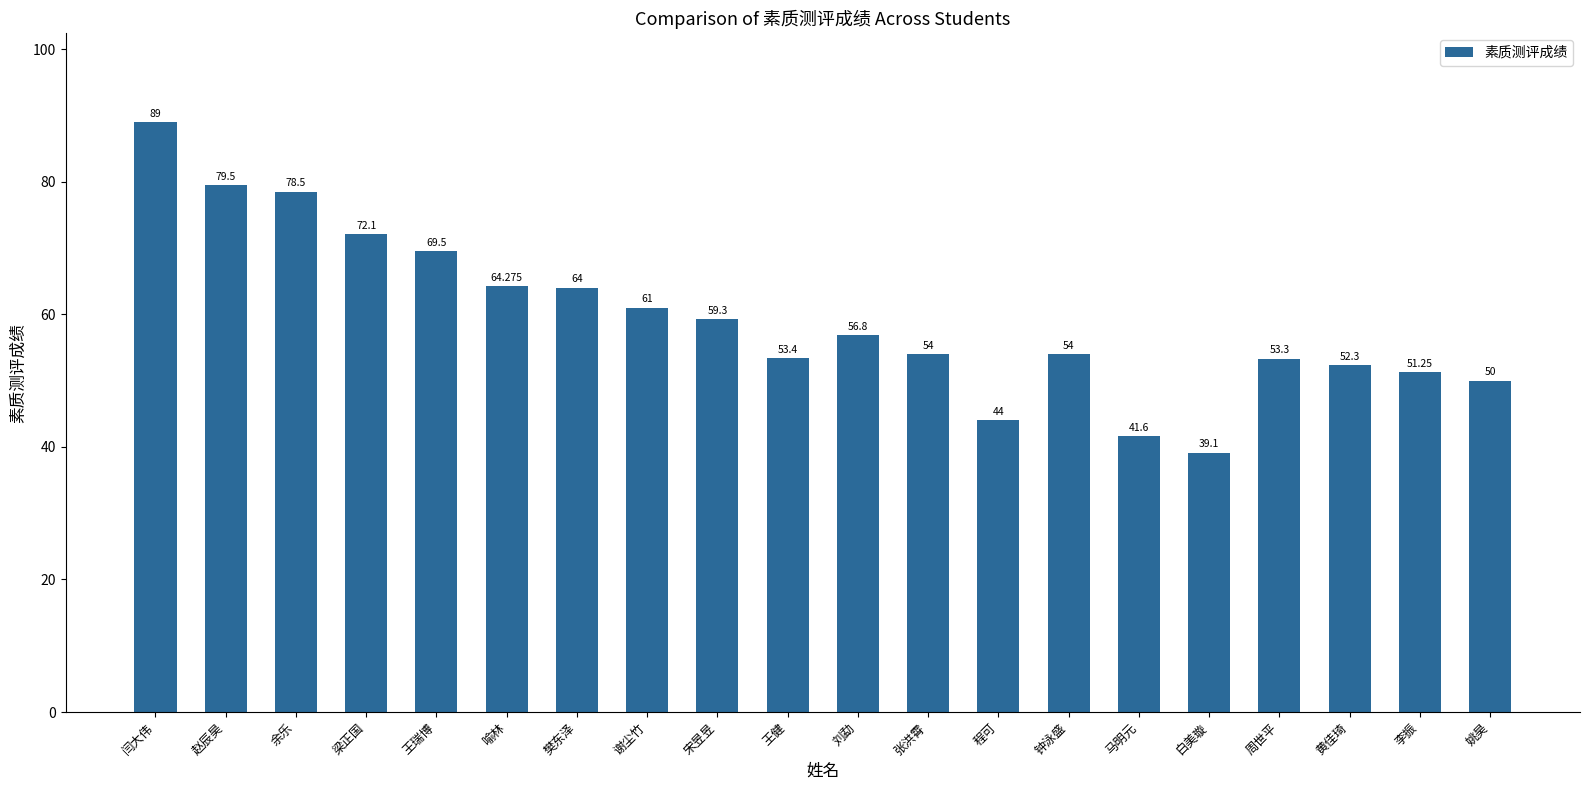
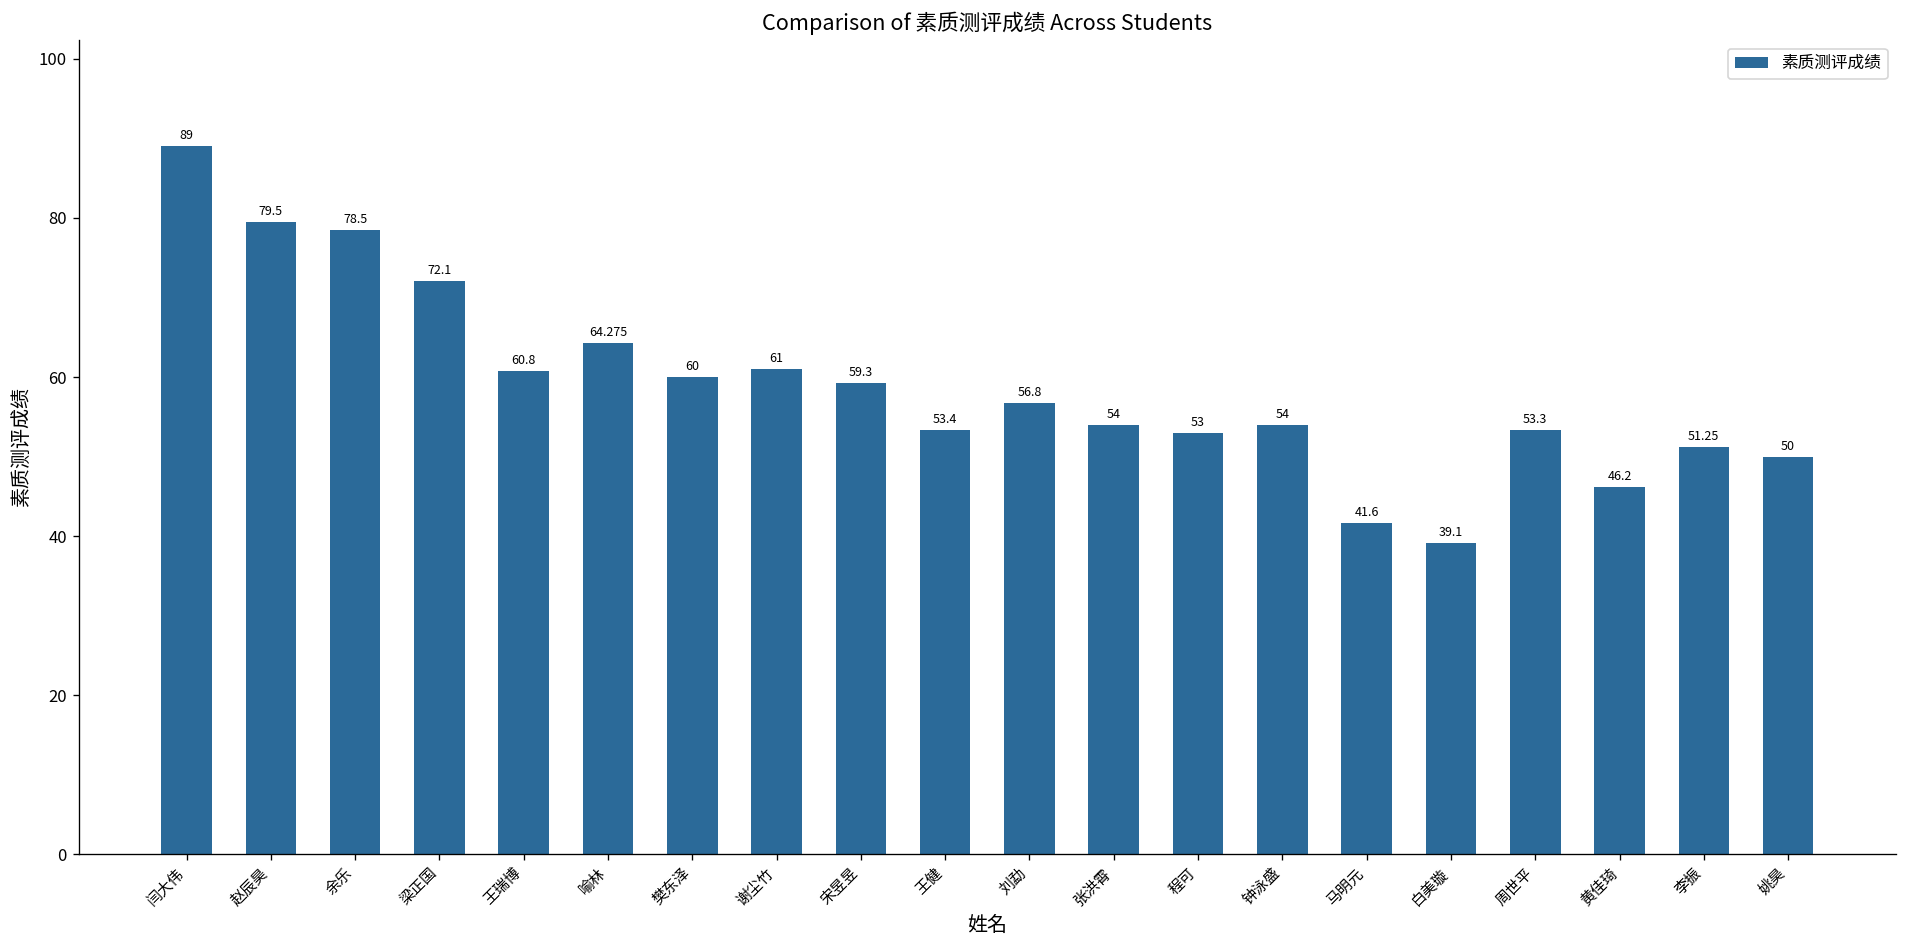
  {
    "闫大伟": 89,
    "赵辰昊": 79.5,
    "余乐": 78.5,
    "梁正国": 72.1,
-   "王瑞博": 69.5,
+   "王瑞博": 60.8,
    "喻林": 64.275,
-   "樊东泽": 64,
+   "樊东泽": 60,
    "谢尘竹": 61,
    "宋昱昱": 59.3,
    "王健": 53.4,
    "刘勐": 56.8,
    "张洪霄": 54,
-   "程可": 44,
+   "程可": 53,
    "钟泳盛": 54,
    "马明元": 41.6,
    "白美璇": 39.1,
    "周世平": 53.3,
-   "黄佳琦": 52.3,
+   "黄佳琦": 46.2,
    "李振": 51.25,
    "姚昊": 50
  }
